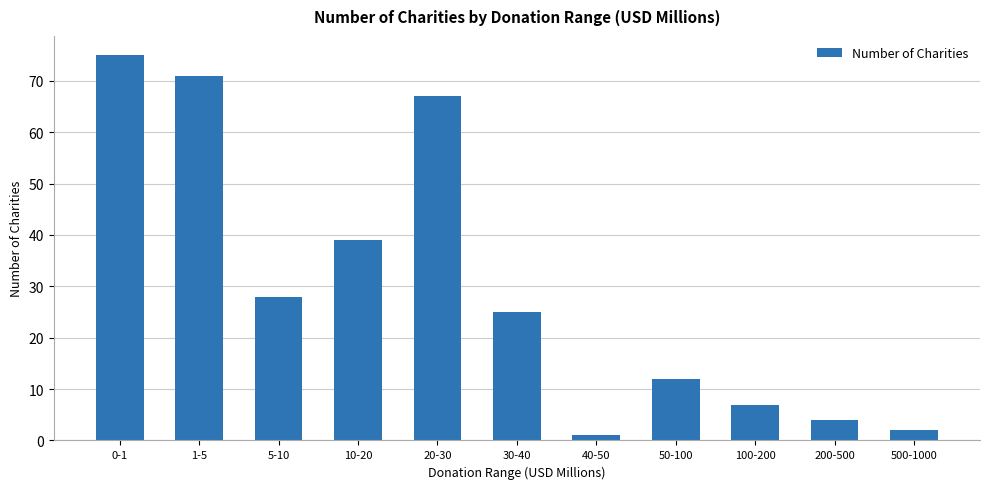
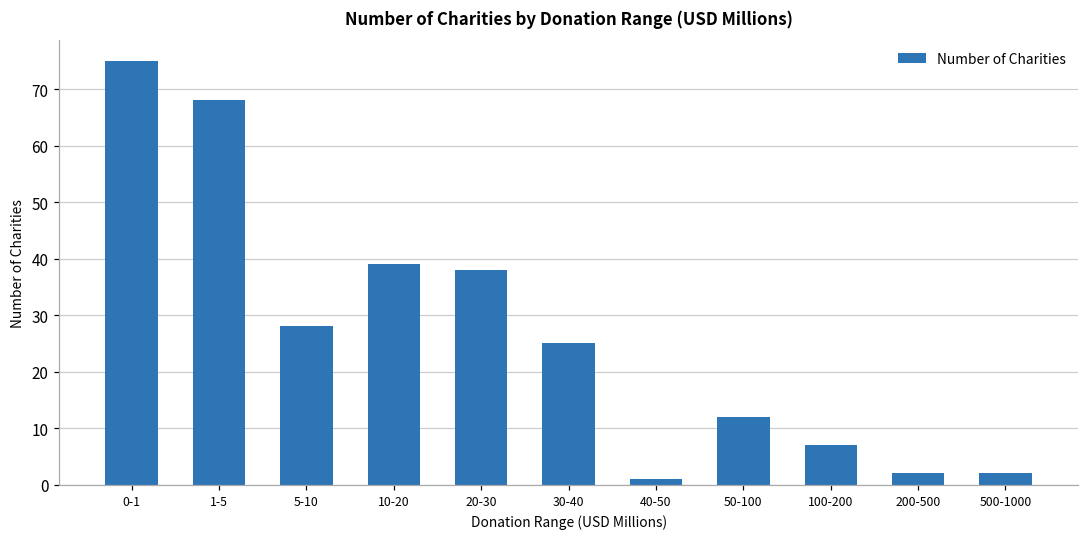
  {
    "0-1": 75,
-   "1-5": 71,
+   "1-5": 68,
    "5-10": 28,
    "10-20": 39,
-   "20-30": 67,
+   "20-30": 38,
    "30-40": 25,
    "40-50": 1,
    "50-100": 12,
    "100-200": 7,
-   "200-500": 4,
+   "200-500": 2,
    "500-1000": 2
  }
